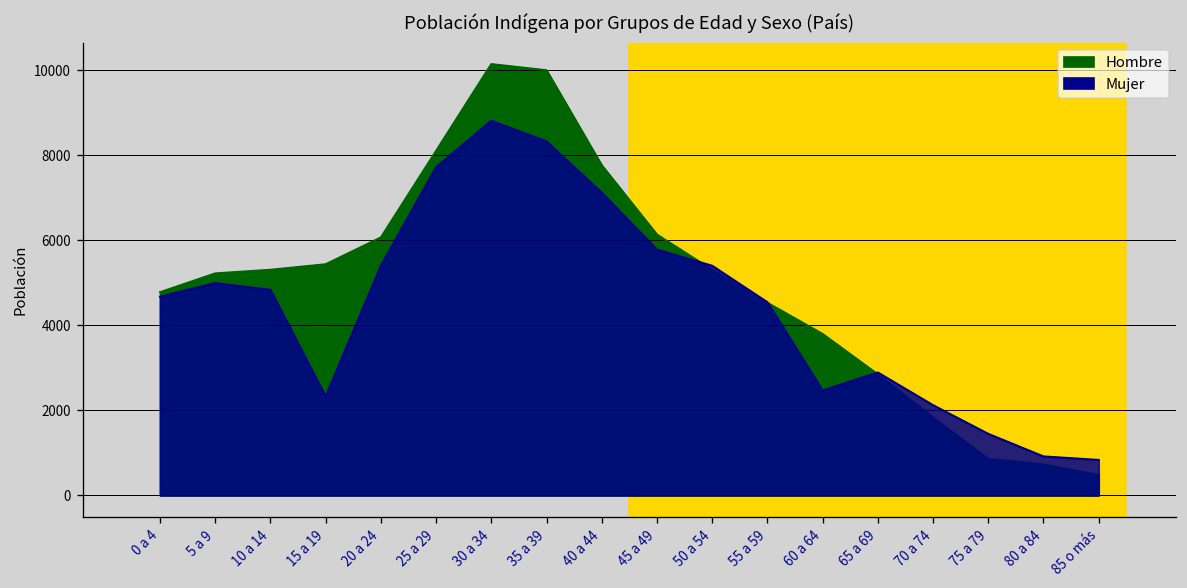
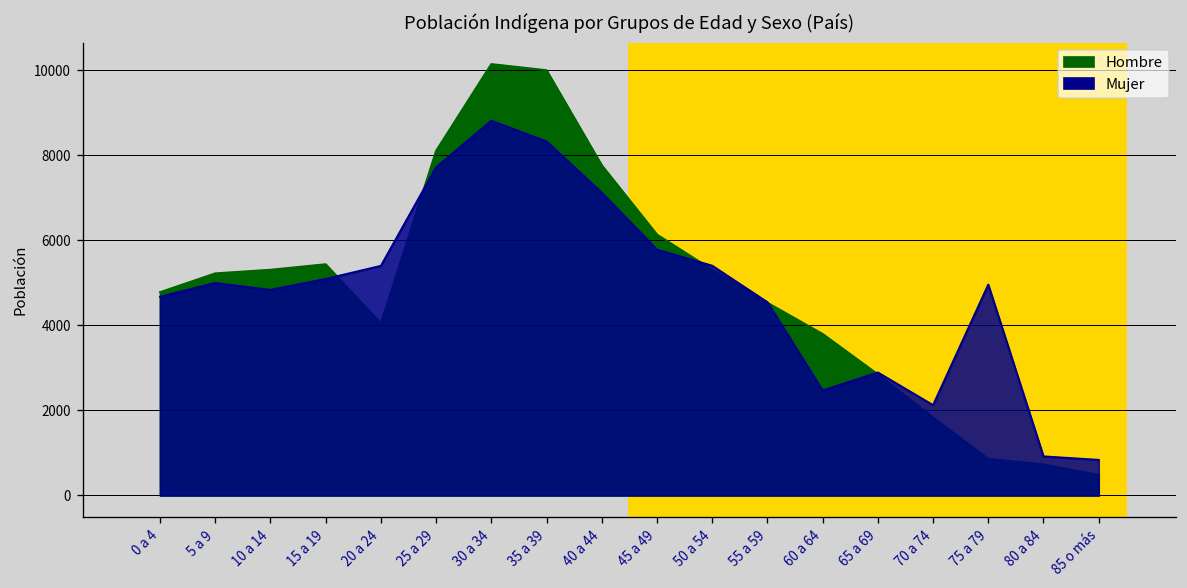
  {
    "Hombre": {
      "0 a 4": 4800,
      "5 a 9": 5200,
      "10 a 14": 5300,
      "15 a 19": 5400,
-     "20 a 24": 6100,
+     "20 a 24": 4000,
      "25 a 29": 8100,
      "30 a 34": 10100,
      "35 a 39": 10000,
      "40 a 44": 7800,
      "45 a 49": 6100,
      "50 a 54": 5300,
      "60 a 64": 3800,
      "70 a 74": 1800,
      "75 a 79": 900,
      "80 a 84": 700,
      "85 o más": 500
    },
    "Mujer": {
      "0 a 4": 4700,
      "5 a 9": 5000,
      "10 a 14": 4800,
-     "15 a 19": 2300,
+     "15 a 19": 5100,
      "20 a 24": 5400,
      "25 a 29": 7700,
      "30 a 34": 8800,
      "35 a 39": 8300,
      "40 a 44": 7100,
      "45 a 49": 5800,
      "50 a 54": 5400,
      "60 a 64": 2500,
      "70 a 74": 2100,
-     "75 a 79": 1500,
+     "75 a 79": 5000,
      "80 a 84": 900,
      "85 o más": 800
    }
  }
